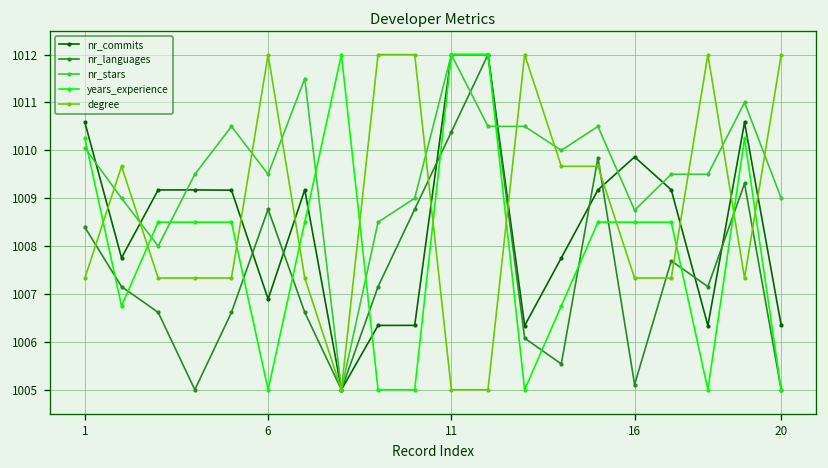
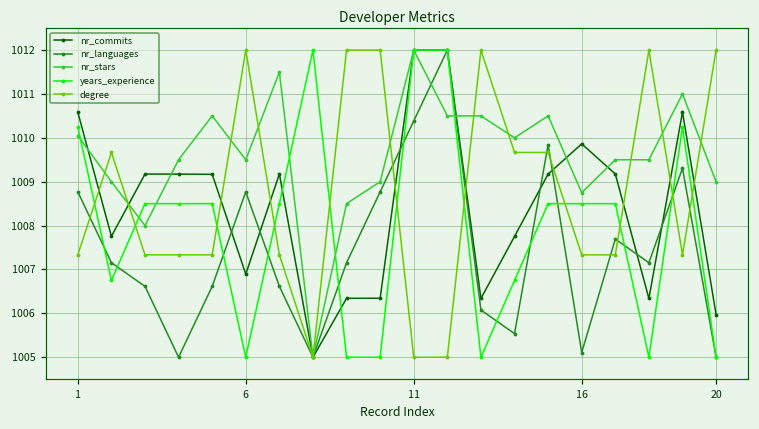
  {
    "nr_commits": {
      "1": 1010.6,
      "6": 1006.9,
      "16": 1009.9,
-     "20": 1006.3
+     "20": 1006.0
    },
    "nr_languages": {
-     "1": 1008.4,
+     "1": 1008.8,
      "6": 1008.8,
      "11": 1010.4,
      "16": 1005.1
    },
    "nr_stars": {
      "1": 1010.1,
      "6": 1009.5,
      "16": 1008.8,
      "20": 1009.0
    },
    "years_experience": {
      "1": 1010.3,
      "6": 1005.0,
      "16": 1008.5
    },
    "degree": {
      "1": 1007.3,
      "6": 1012.0,
      "11": 1005.0,
      "16": 1007.3,
      "20": 1012.0
    }
  }
